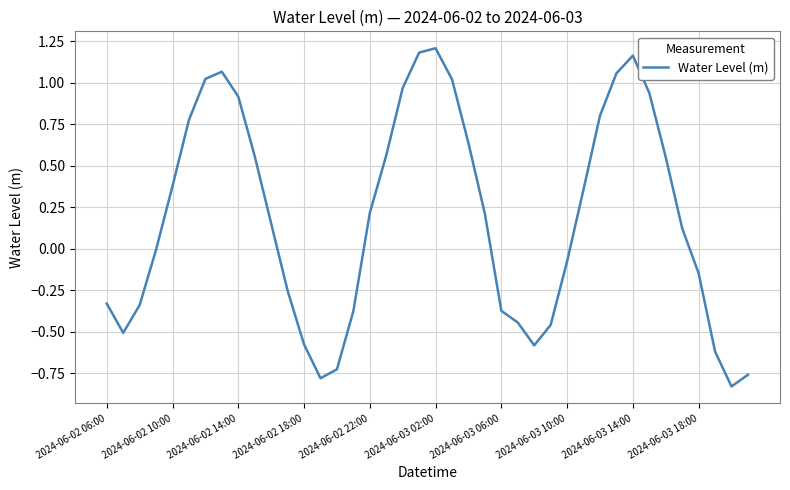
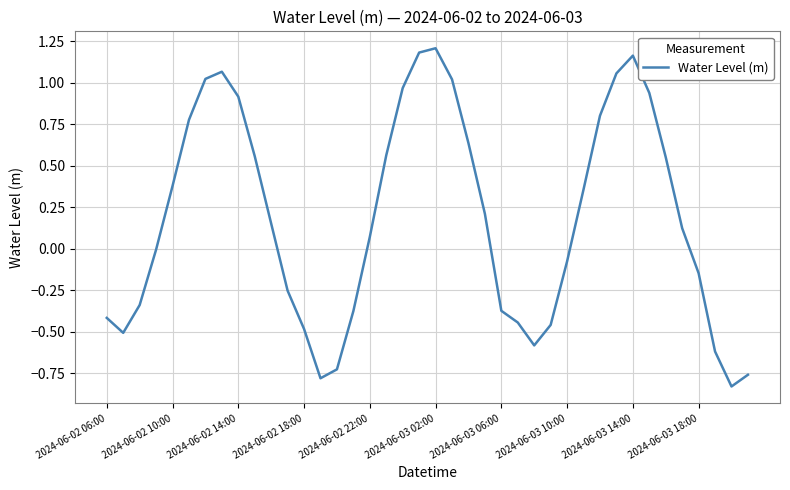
  {
-   "2024-06-02 06:00": -0.33,
+   "2024-06-02 06:00": -0.42,
    "2024-06-02 10:00": 0.38,
    "2024-06-02 14:00": 0.92,
-   "2024-06-02 18:00": -0.58,
-   "2024-06-02 22:00": 0.22,
+   "2024-06-02 18:00": -0.48,
+   "2024-06-02 22:00": 0.07,
    "2024-06-03 02:00": 1.21,
    "2024-06-03 06:00": -0.37,
    "2024-06-03 10:00": -0.08,
    "2024-06-03 14:00": 1.16,
    "2024-06-03 18:00": -0.15
  }
